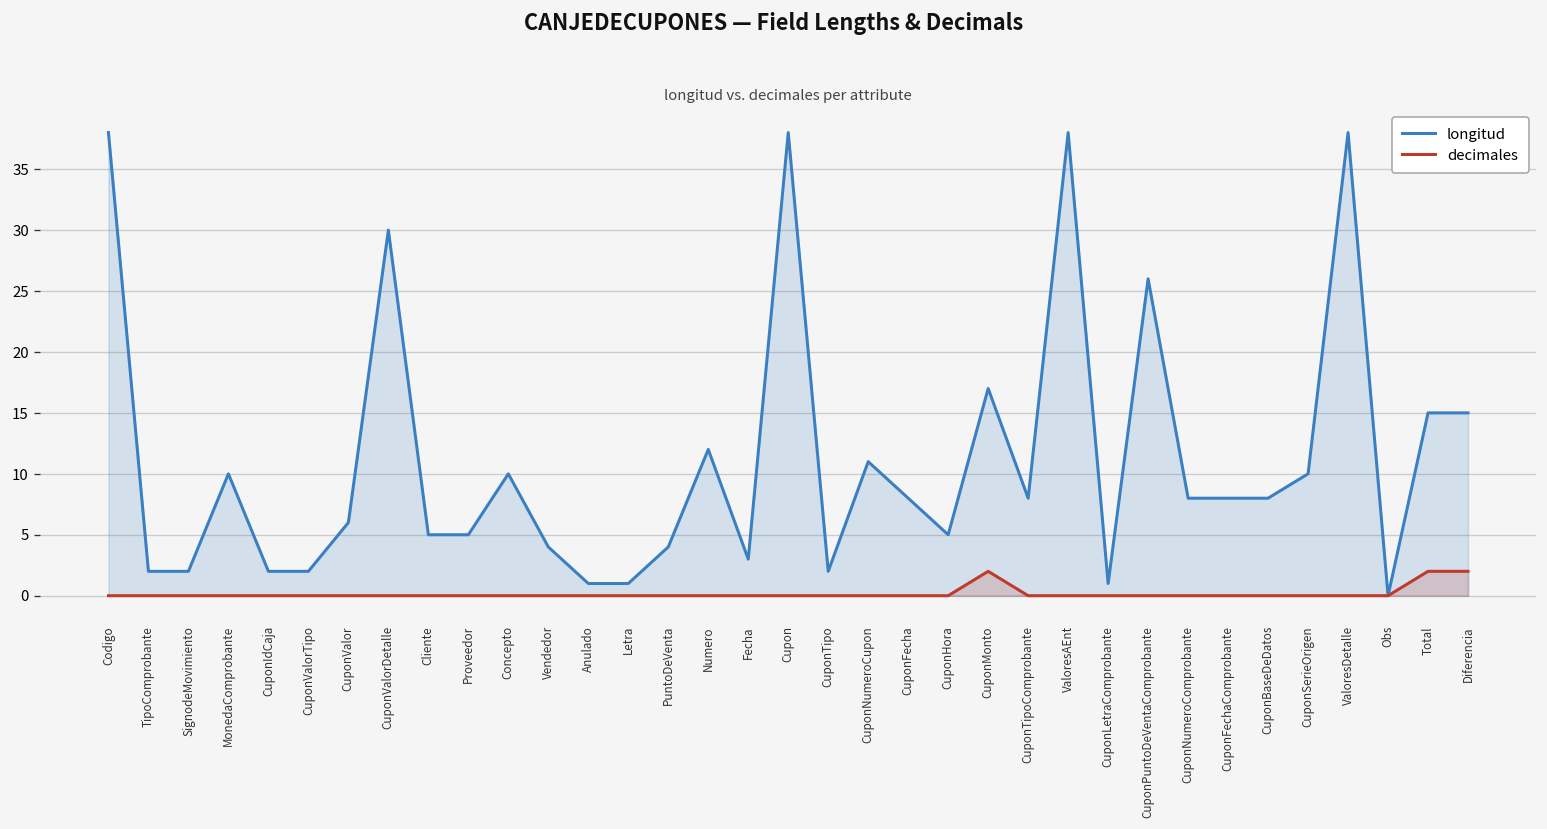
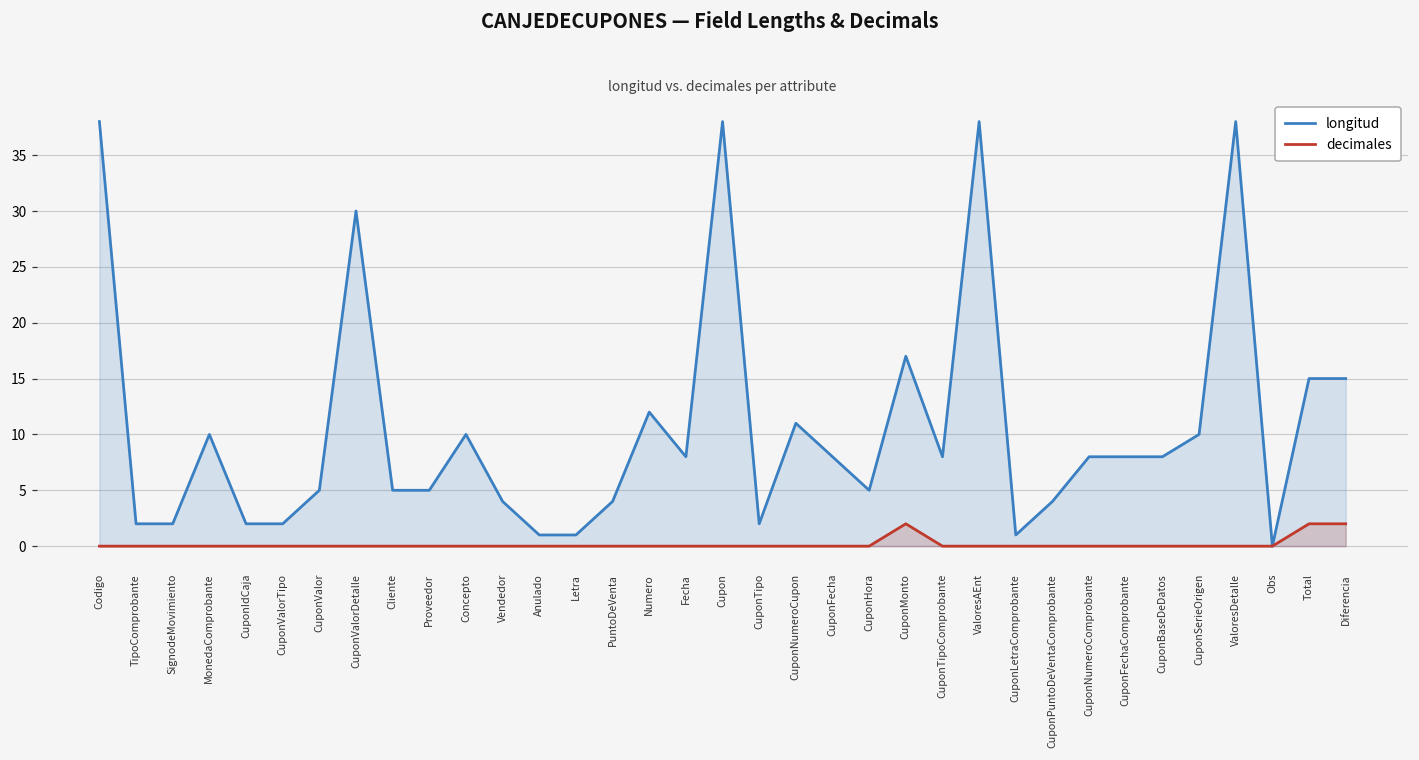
  {
    "longitud": {
      "Codigo": 38,
      "TipoComprobante": 2,
      "SignodeMovimiento": 2,
      "MonedaComprobante": 10,
      "CuponIdCaja": 2,
      "CuponValorTipo": 2,
-     "CuponValor": 6,
+     "CuponValor": 5,
      "CuponValorDetalle": 30,
      "Cliente": 5,
      "Proveedor": 5,
      "Concepto": 10,
      "Vendedor": 4,
      "Anulado": 1,
      "Letra": 1,
      "PuntoDeVenta": 4,
      "Numero": 12,
-     "Fecha": 3,
+     "Fecha": 8,
      "Cupon": 38,
      "CuponTipo": 2,
      "CuponNumeroCupon": 11,
      "CuponFecha": 8,
      "CuponHora": 5,
      "CuponMonto": 17,
      "CuponTipoComprobante": 8,
      "ValoresAEnt": 38,
      "CuponLetraComprobante": 1,
-     "CuponPuntoDeVentaComprobante": 26,
+     "CuponPuntoDeVentaComprobante": 4,
      "CuponNumeroComprobante": 8,
      "CuponFechaComprobante": 8,
      "CuponBaseDeDatos": 8,
      "CuponSerieOrigen": 10,
      "ValoresDetalle": 38,
      "Total": 15,
      "Diferencia": 15
    },
    "decimales": {
      "Codigo": 0,
      "TipoComprobante": 0,
      "SignodeMovimiento": 0,
      "MonedaComprobante": 0,
      "CuponIdCaja": 0,
      "CuponValorTipo": 0,
      "CuponValor": 0,
      "CuponValorDetalle": 0,
      "Cliente": 0,
      "Proveedor": 0,
      "Concepto": 0,
      "Vendedor": 0,
      "Anulado": 0,
      "Letra": 0,
      "PuntoDeVenta": 0,
      "Numero": 0,
      "Fecha": 0,
      "Cupon": 0,
      "CuponTipo": 0,
      "CuponNumeroCupon": 0,
      "CuponFecha": 0,
      "CuponHora": 0,
      "CuponMonto": 2,
      "CuponTipoComprobante": 0,
      "ValoresAEnt": 0,
      "CuponLetraComprobante": 0,
      "CuponPuntoDeVentaComprobante": 0,
      "CuponNumeroComprobante": 0,
      "CuponFechaComprobante": 0,
      "CuponBaseDeDatos": 0,
      "CuponSerieOrigen": 0,
      "ValoresDetalle": 0,
      "Total": 2,
      "Diferencia": 2
    }
  }
